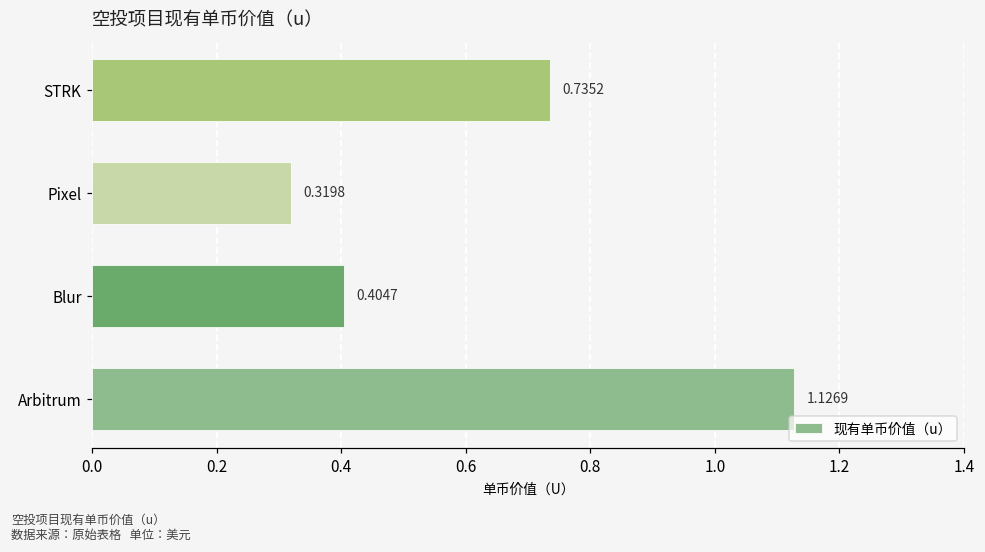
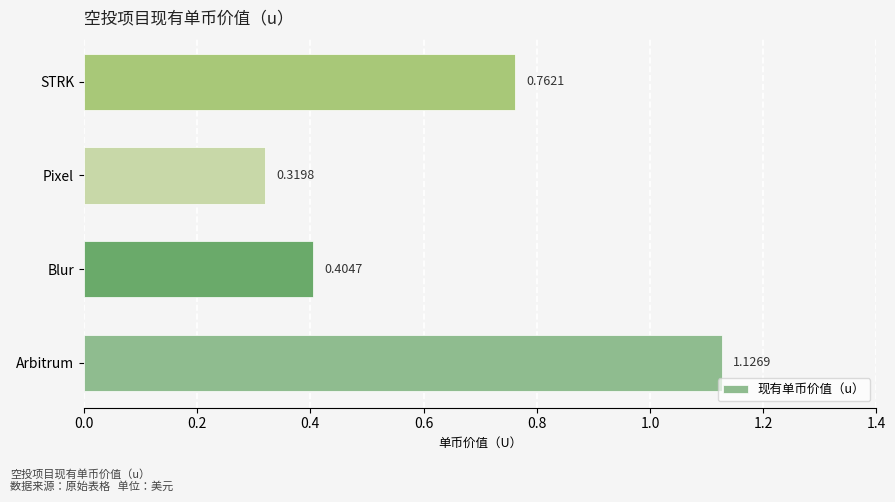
  {
-   "STRK": 0.7352,
+   "STRK": 0.7621,
    "Pixel": 0.3198,
    "Blur": 0.4047,
    "Arbitrum": 1.1269
  }
